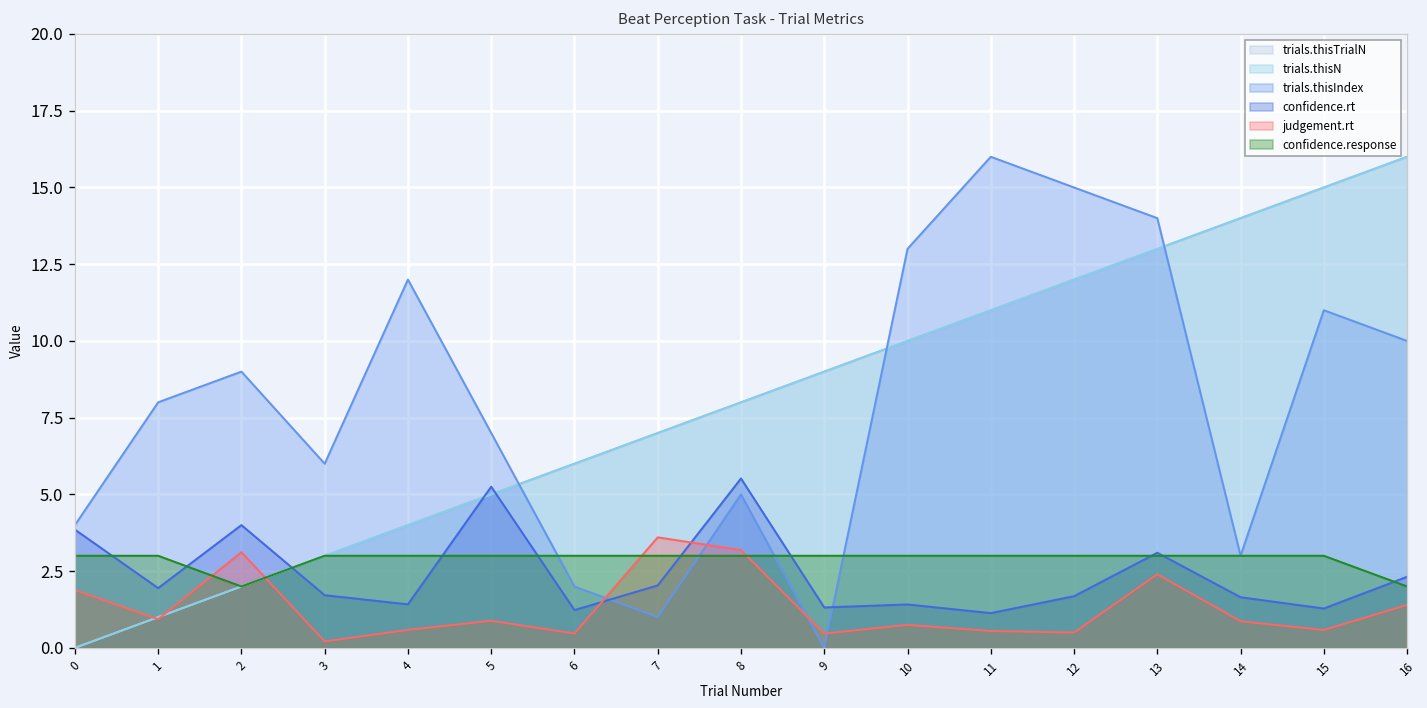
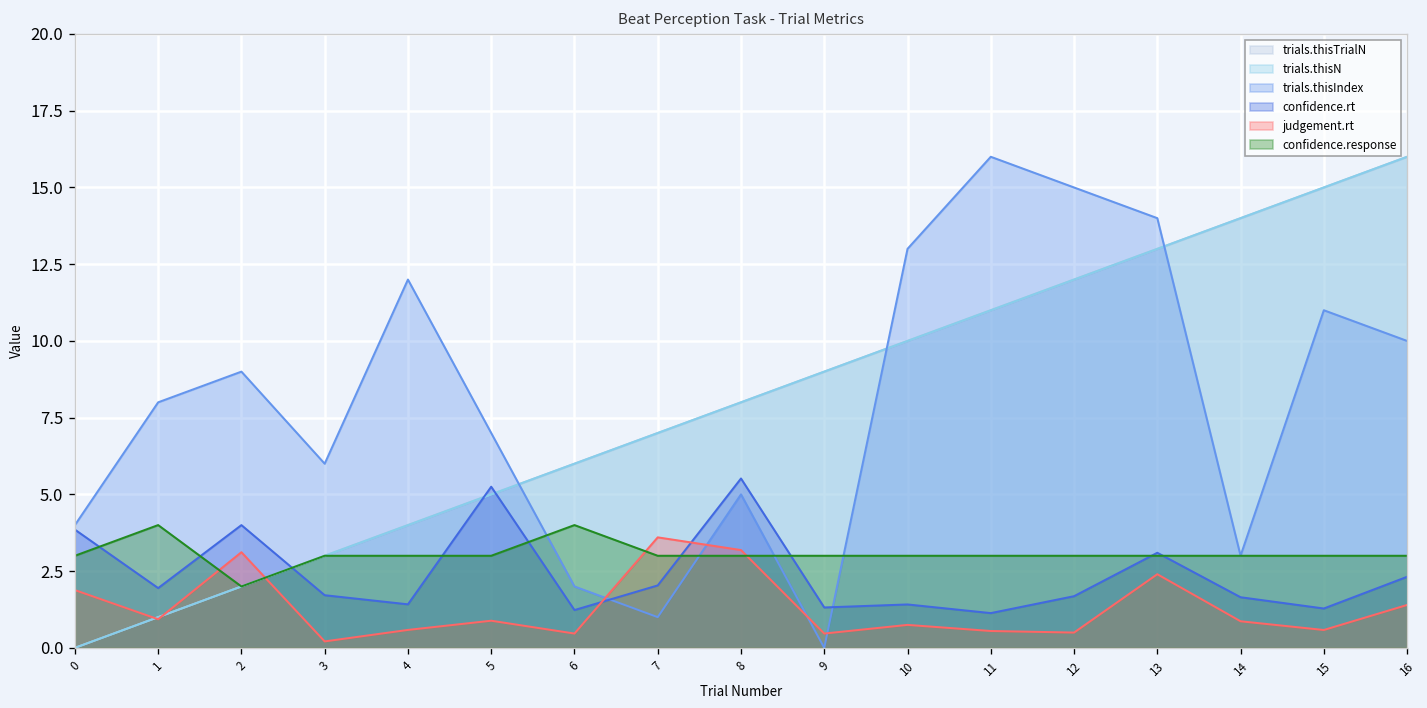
  {
    "judgement.rt": {
      "0": 1.9,
      "2": 3.1,
      "3": 0.2,
      "4": 0.6,
      "5": 0.9,
      "6": 0.5,
      "7": 3.6,
      "8": 3.2,
      "9": 0.5,
      "10": 0.7,
      "11": 0.5,
      "12": 0.5,
      "13": 2.4,
      "14": 0.9,
      "15": 0.6,
      "16": 1.4
    },
    "confidence.response": {
      "0": 3,
-     "1": 3,
+     "1": 4,
      "4": 3,
      "5": 3,
-     "6": 3,
+     "6": 4,
      "7": 3,
      "8": 3,
      "9": 3,
      "10": 3,
      "11": 3,
      "12": 3,
      "15": 3,
-     "16": 2
+     "16": 3
    }
  }
